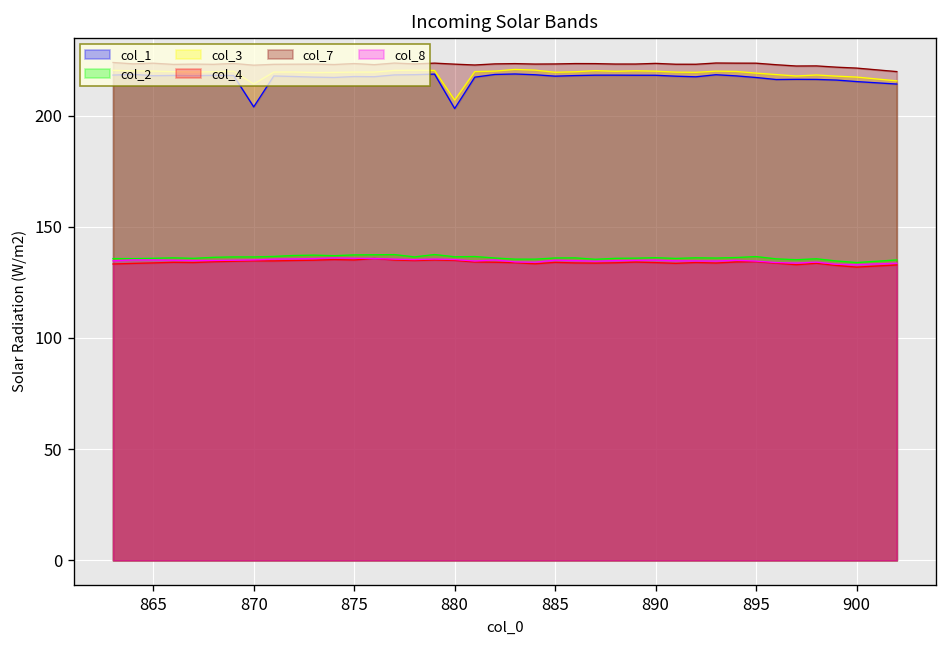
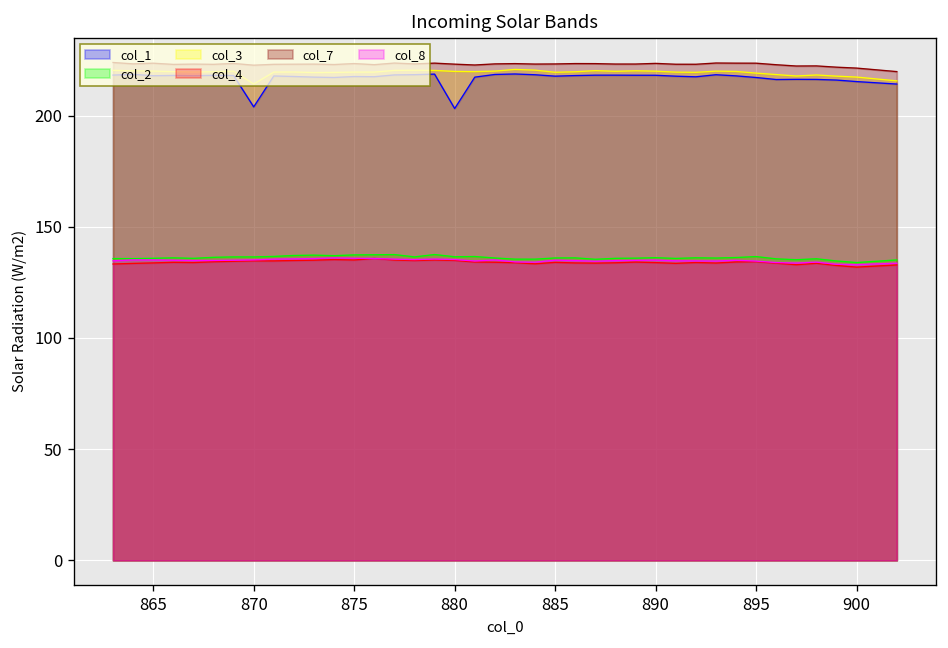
  {
    "col_1": {
      "870": 204,
      "880": 203,
      "885": 218,
      "890": 218,
      "895": 217,
      "900": 215
    },
    "col_2": {
      "875": 137,
      "895": 137
    },
    "col_3": {
-     "880": 207,
+     "880": 220,
      "885": 219,
      "890": 220,
      "895": 219,
      "900": 217
    }
  }
